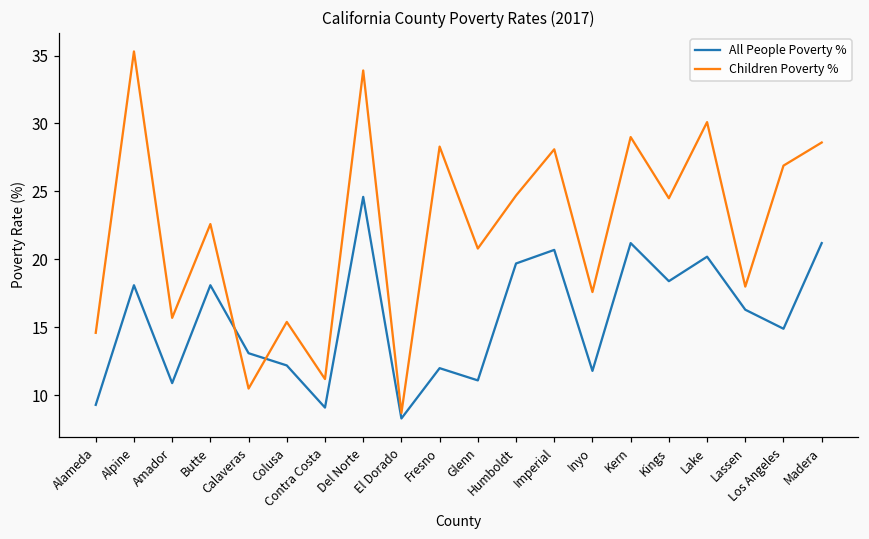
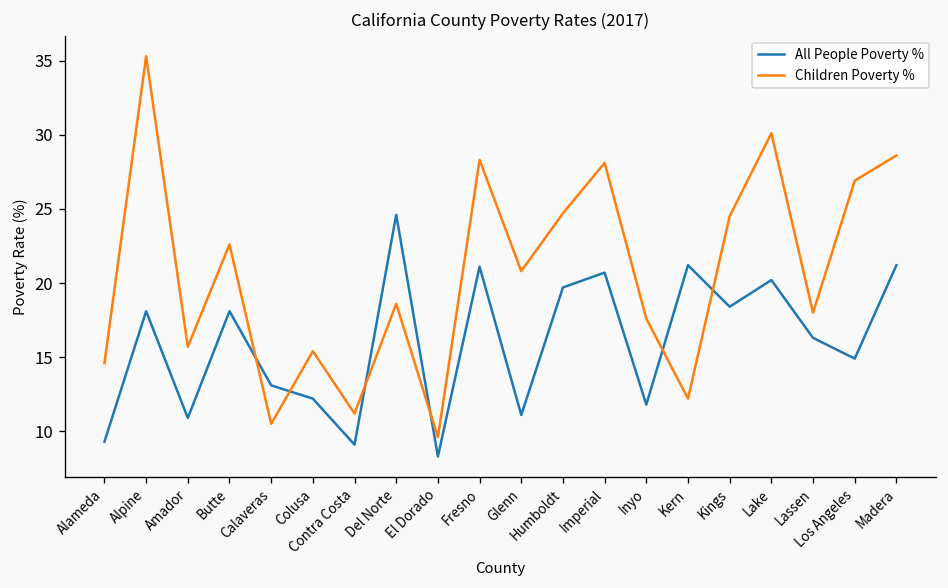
  {
    "All People Poverty %": {
      "Alameda": 9.3,
      "Alpine": 18.1,
      "Amador": 10.9,
      "Butte": 18.1,
      "Calaveras": 13.1,
      "Colusa": 12.2,
      "Contra Costa": 9.1,
      "Del Norte": 24.6,
      "El Dorado": 8.3,
-     "Fresno": 12.0,
+     "Fresno": 21.1,
      "Glenn": 11.1,
      "Humboldt": 19.7,
      "Imperial": 20.7,
      "Inyo": 11.8,
      "Kern": 21.2,
      "Kings": 18.4,
      "Lake": 20.2,
      "Lassen": 16.3,
      "Los Angeles": 14.9,
      "Madera": 21.2
    },
    "Children Poverty %": {
      "Alameda": 14.6,
      "Alpine": 35.3,
      "Amador": 15.7,
      "Butte": 22.6,
      "Calaveras": 10.5,
      "Colusa": 15.4,
      "Contra Costa": 11.2,
-     "Del Norte": 33.9,
-     "El Dorado": 8.7,
+     "Del Norte": 18.6,
+     "El Dorado": 9.6,
      "Fresno": 28.3,
      "Glenn": 20.8,
      "Humboldt": 24.7,
      "Imperial": 28.1,
      "Inyo": 17.6,
-     "Kern": 29.0,
+     "Kern": 12.2,
      "Kings": 24.5,
      "Lake": 30.1,
      "Lassen": 18.0,
      "Los Angeles": 26.9,
      "Madera": 28.6
    }
  }
